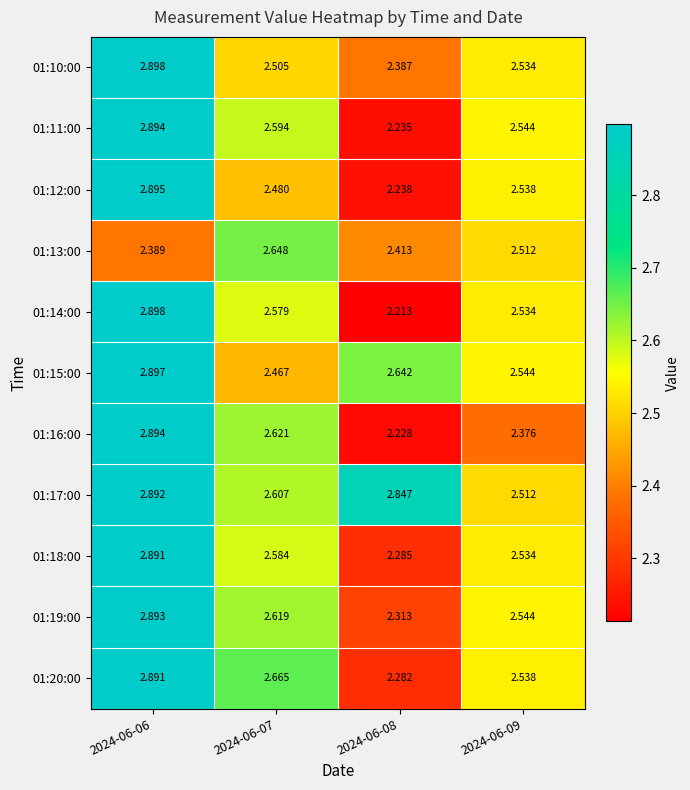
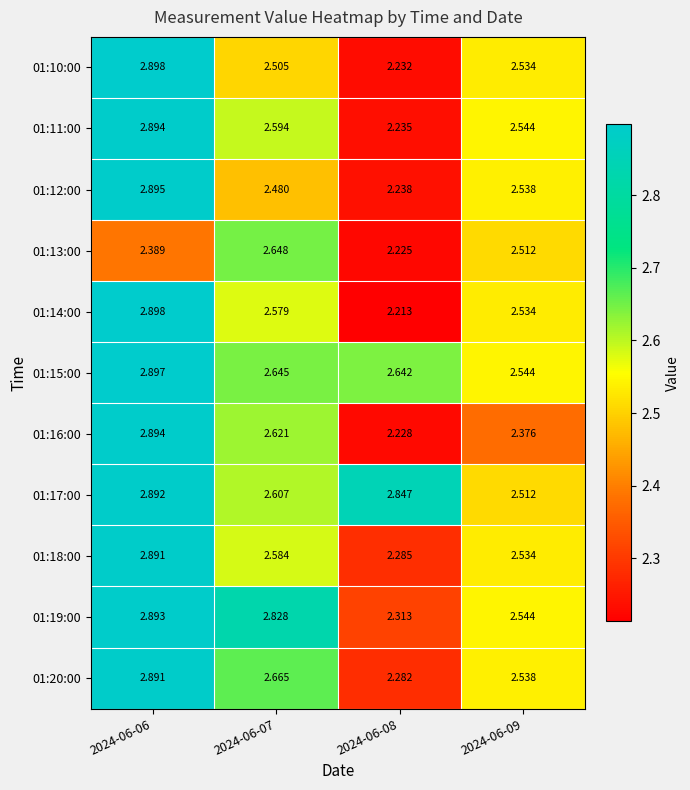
  {
    "01:10:00": {
      "2024-06-06": 2.898,
      "2024-06-07": 2.505,
-     "2024-06-08": 2.387,
+     "2024-06-08": 2.232,
      "2024-06-09": 2.534
    },
    "01:11:00": {
      "2024-06-06": 2.894,
      "2024-06-07": 2.594,
      "2024-06-08": 2.235,
      "2024-06-09": 2.544
    },
    "01:12:00": {
      "2024-06-06": 2.895,
      "2024-06-07": 2.480,
      "2024-06-08": 2.238,
      "2024-06-09": 2.538
    },
    "01:13:00": {
      "2024-06-06": 2.389,
      "2024-06-07": 2.648,
-     "2024-06-08": 2.413,
+     "2024-06-08": 2.225,
      "2024-06-09": 2.512
    },
    "01:14:00": {
      "2024-06-06": 2.898,
      "2024-06-07": 2.579,
      "2024-06-08": 2.213,
      "2024-06-09": 2.534
    },
    "01:15:00": {
      "2024-06-06": 2.897,
-     "2024-06-07": 2.467,
+     "2024-06-07": 2.645,
      "2024-06-08": 2.642,
      "2024-06-09": 2.544
    },
    "01:16:00": {
      "2024-06-06": 2.894,
      "2024-06-07": 2.621,
      "2024-06-08": 2.228,
      "2024-06-09": 2.376
    },
    "01:17:00": {
      "2024-06-06": 2.892,
      "2024-06-07": 2.607,
      "2024-06-08": 2.847,
      "2024-06-09": 2.512
    },
    "01:18:00": {
      "2024-06-06": 2.891,
      "2024-06-07": 2.584,
      "2024-06-08": 2.285,
      "2024-06-09": 2.534
    },
    "01:19:00": {
      "2024-06-06": 2.893,
-     "2024-06-07": 2.619,
+     "2024-06-07": 2.828,
      "2024-06-08": 2.313,
      "2024-06-09": 2.544
    },
    "01:20:00": {
      "2024-06-06": 2.891,
      "2024-06-07": 2.665,
      "2024-06-08": 2.282,
      "2024-06-09": 2.538
    }
  }
